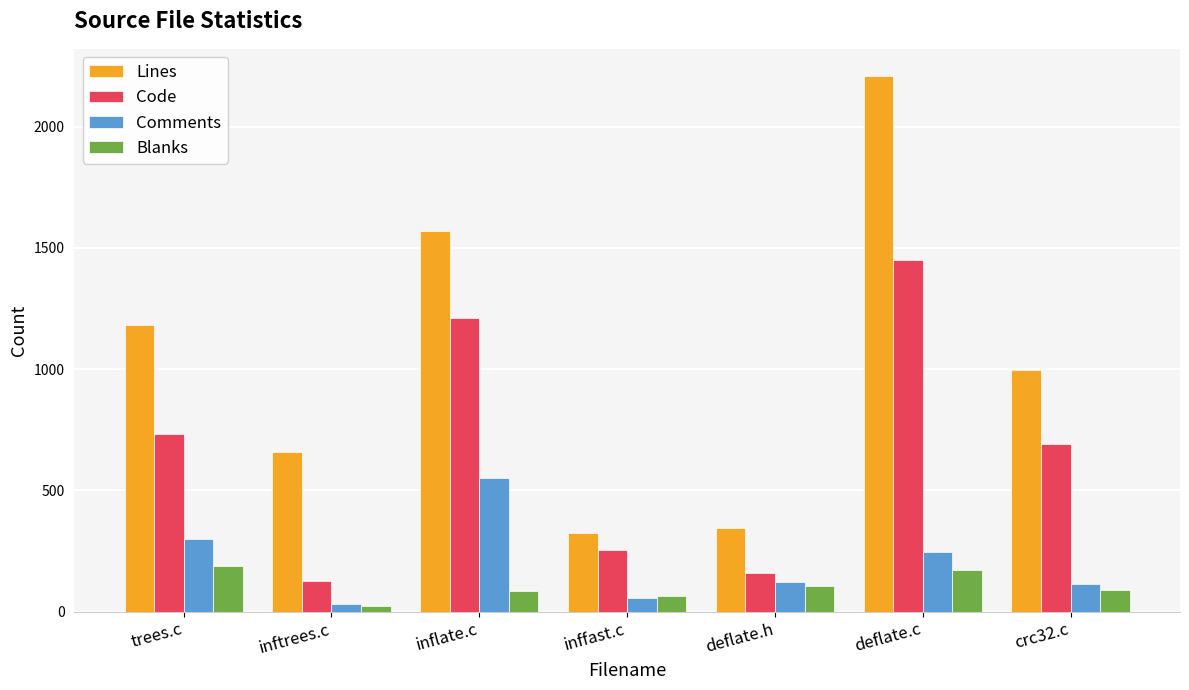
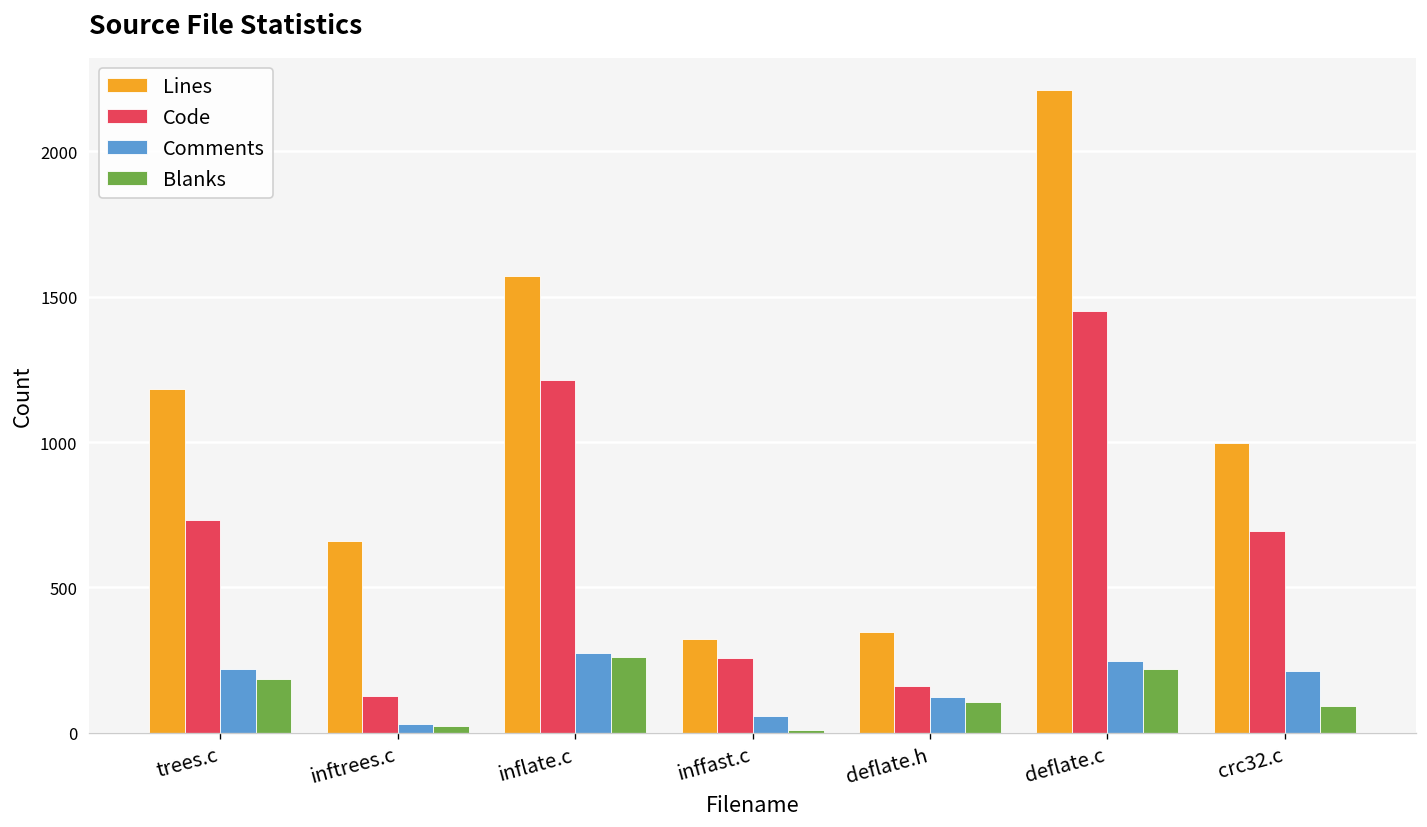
  {
    "Lines": {
      "trees.c": 1180,
      "inftrees.c": 660,
      "inflate.c": 1570,
      "inffast.c": 320,
      "deflate.h": 350,
      "deflate.c": 2210,
      "crc32.c": 1000
    },
    "Code": {
      "trees.c": 730,
      "inftrees.c": 130,
      "inflate.c": 1210,
      "inffast.c": 260,
      "deflate.h": 160,
      "deflate.c": 1450,
      "crc32.c": 690
    },
    "Comments": {
-     "trees.c": 300,
+     "trees.c": 220,
      "inftrees.c": 30,
-     "inflate.c": 550,
+     "inflate.c": 270,
      "inffast.c": 60,
      "deflate.h": 120,
      "deflate.c": 250,
-     "crc32.c": 110
+     "crc32.c": 210
    },
    "Blanks": {
      "trees.c": 190,
      "inftrees.c": 30,
-     "inflate.c": 80,
-     "inffast.c": 60,
+     "inflate.c": 260,
+     "inffast.c": 10,
      "deflate.h": 110,
-     "deflate.c": 170,
+     "deflate.c": 220,
      "crc32.c": 90
    }
  }
